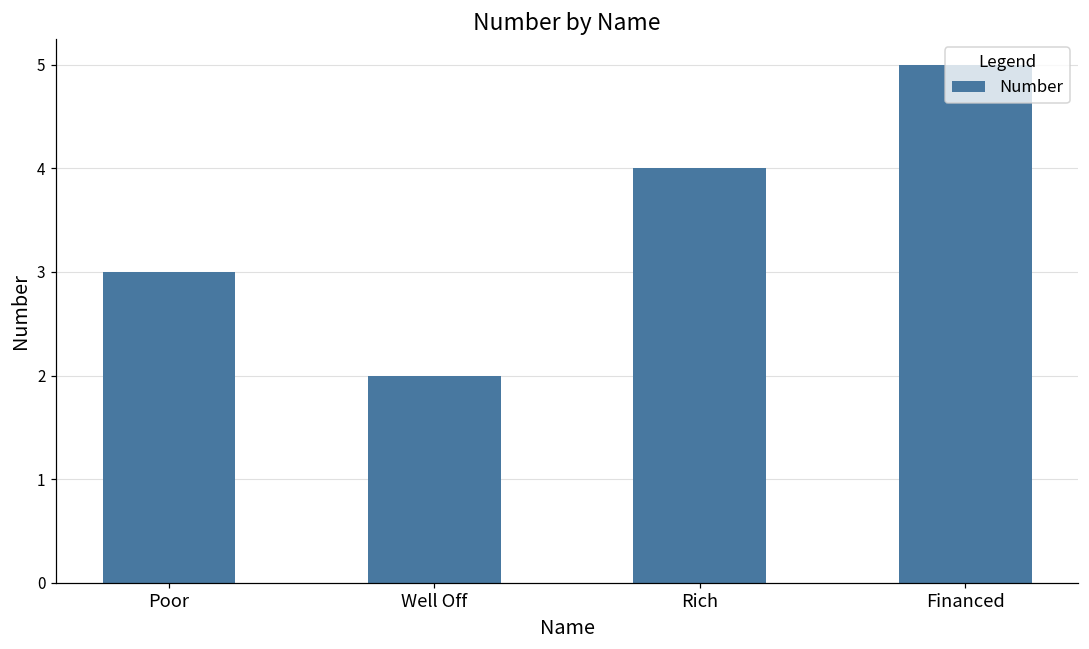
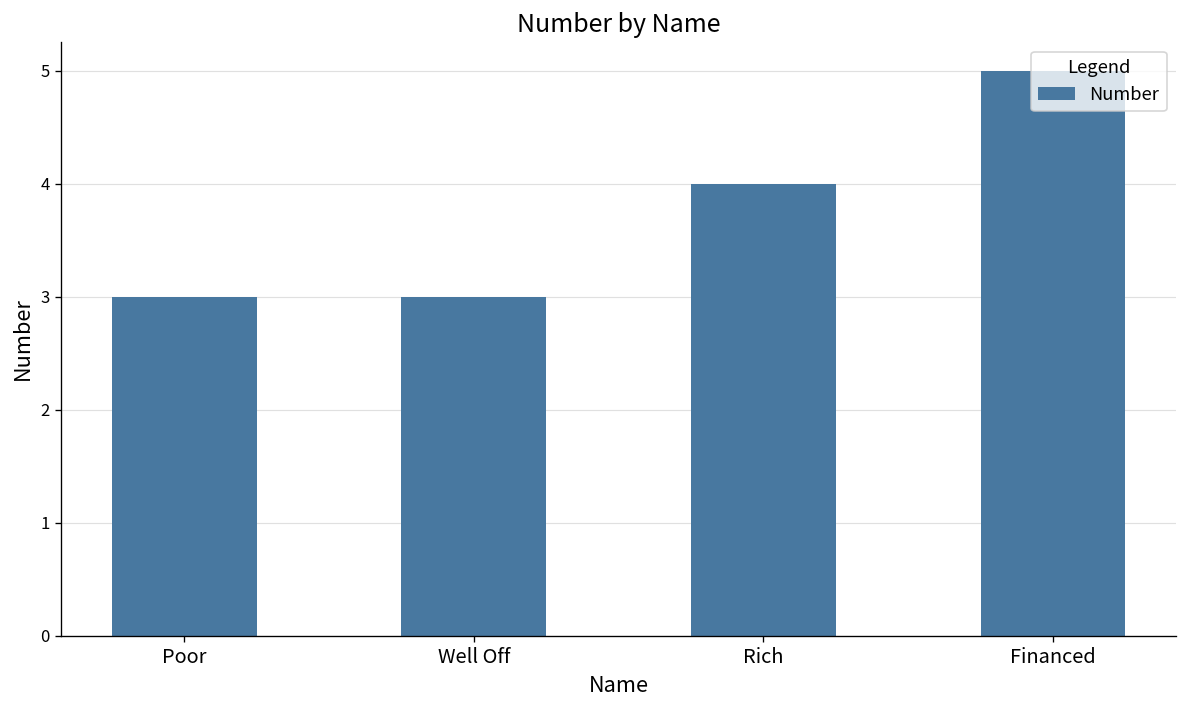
  {
    "Poor": 3,
-   "Well Off": 2,
+   "Well Off": 3,
    "Rich": 4
  }
